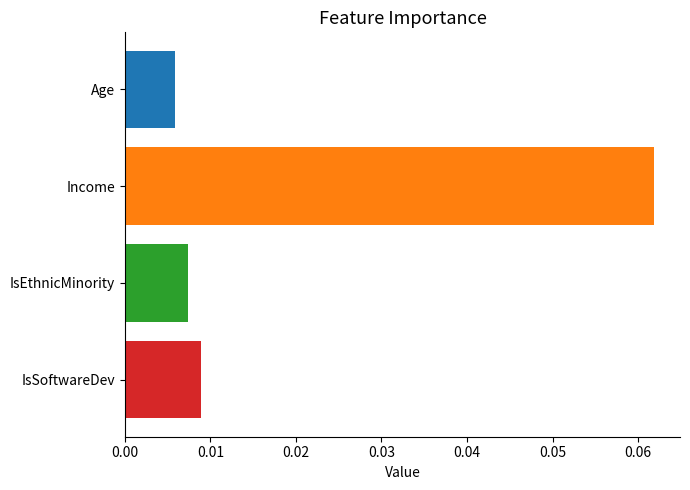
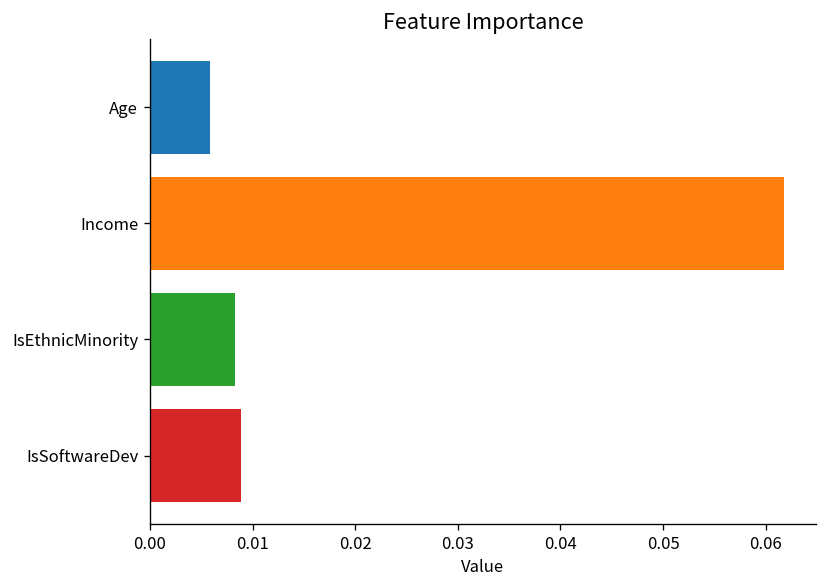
  {
    "Age": 0.006,
    "Income": 0.062,
-   "IsEthnicMinority": 0.007,
+   "IsEthnicMinority": 0.008,
    "IsSoftwareDev": 0.009
  }
